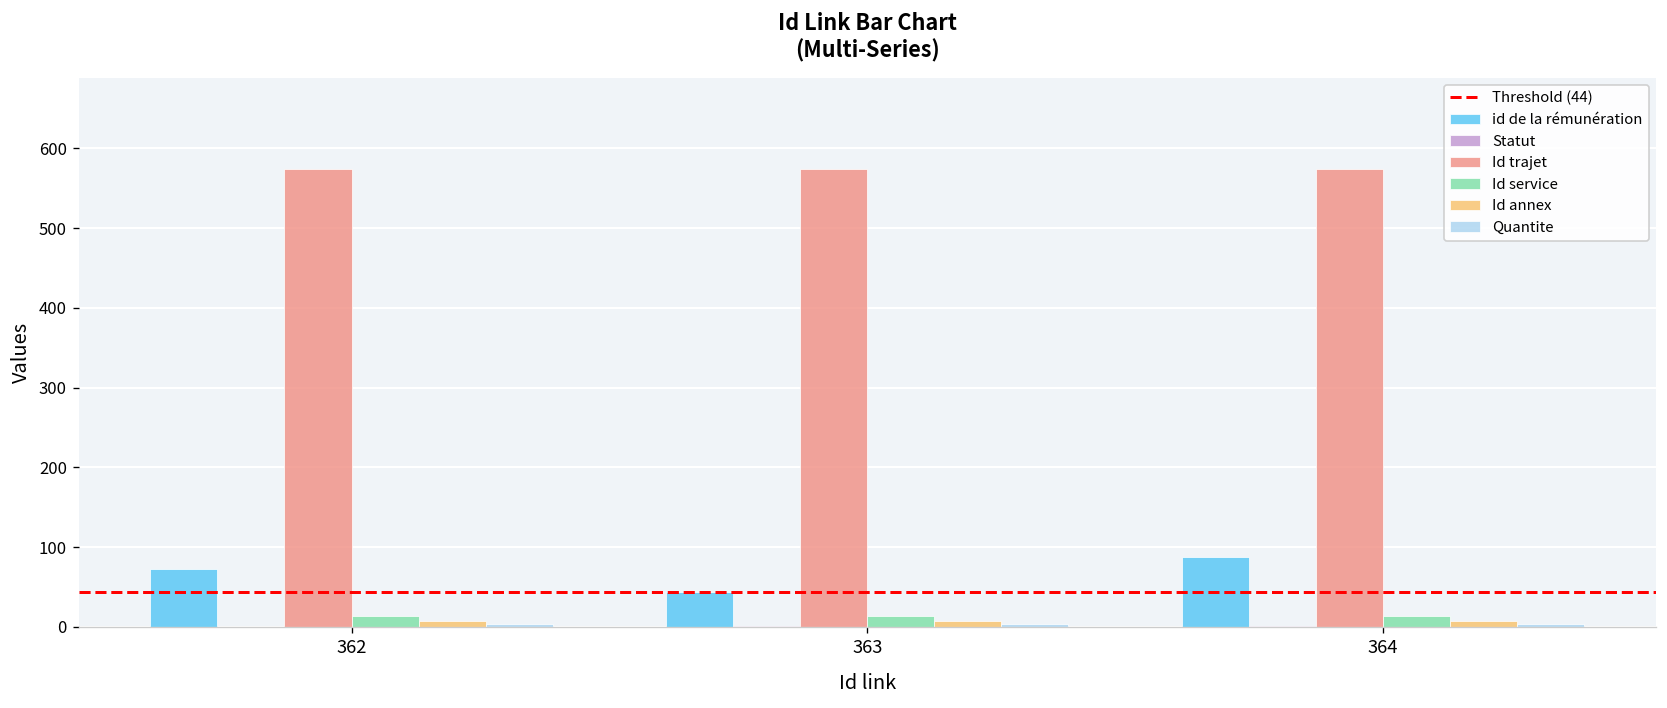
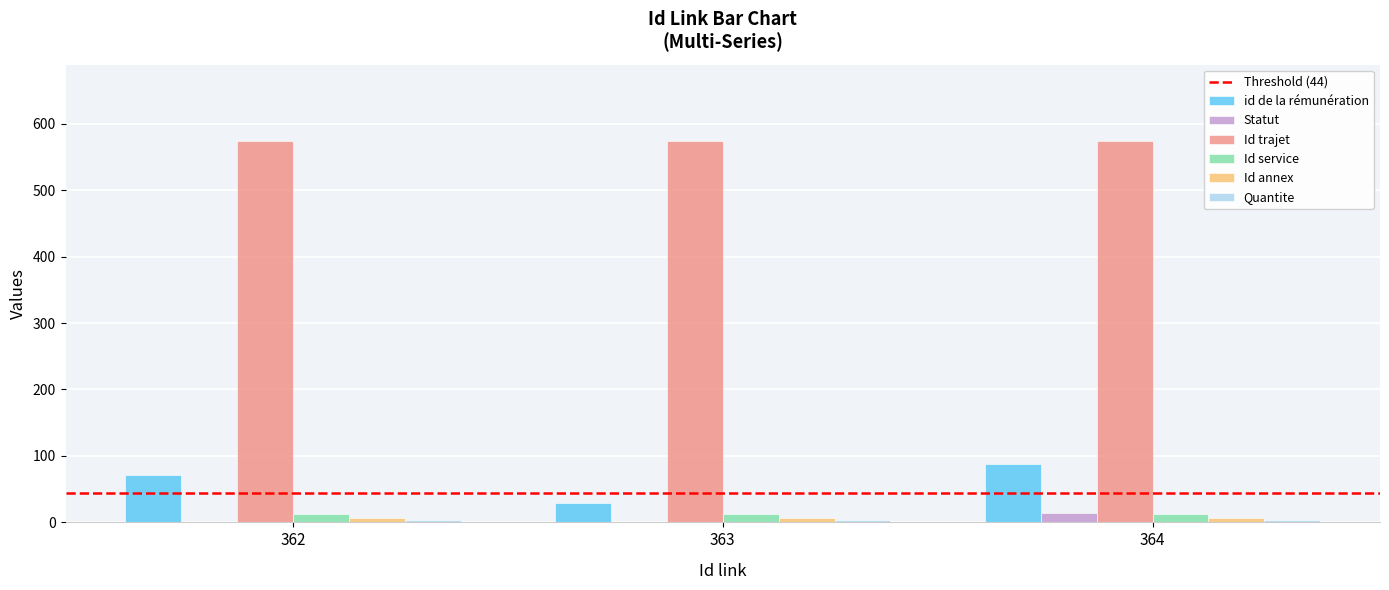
  {
    "id de la rémunération": {
      "362": 70,
-     "363": 40,
+     "363": 30,
      "364": 90
    },
    "Statut": {
      "362": 0,
-     "364": 0
+     "364": 10
    },
    "Id service": {
      "362": 10,
      "363": 10,
      "364": 10
    },
    "Quantite": {
      "362": 0,
      "363": 0,
      "364": 0
    }
  }
